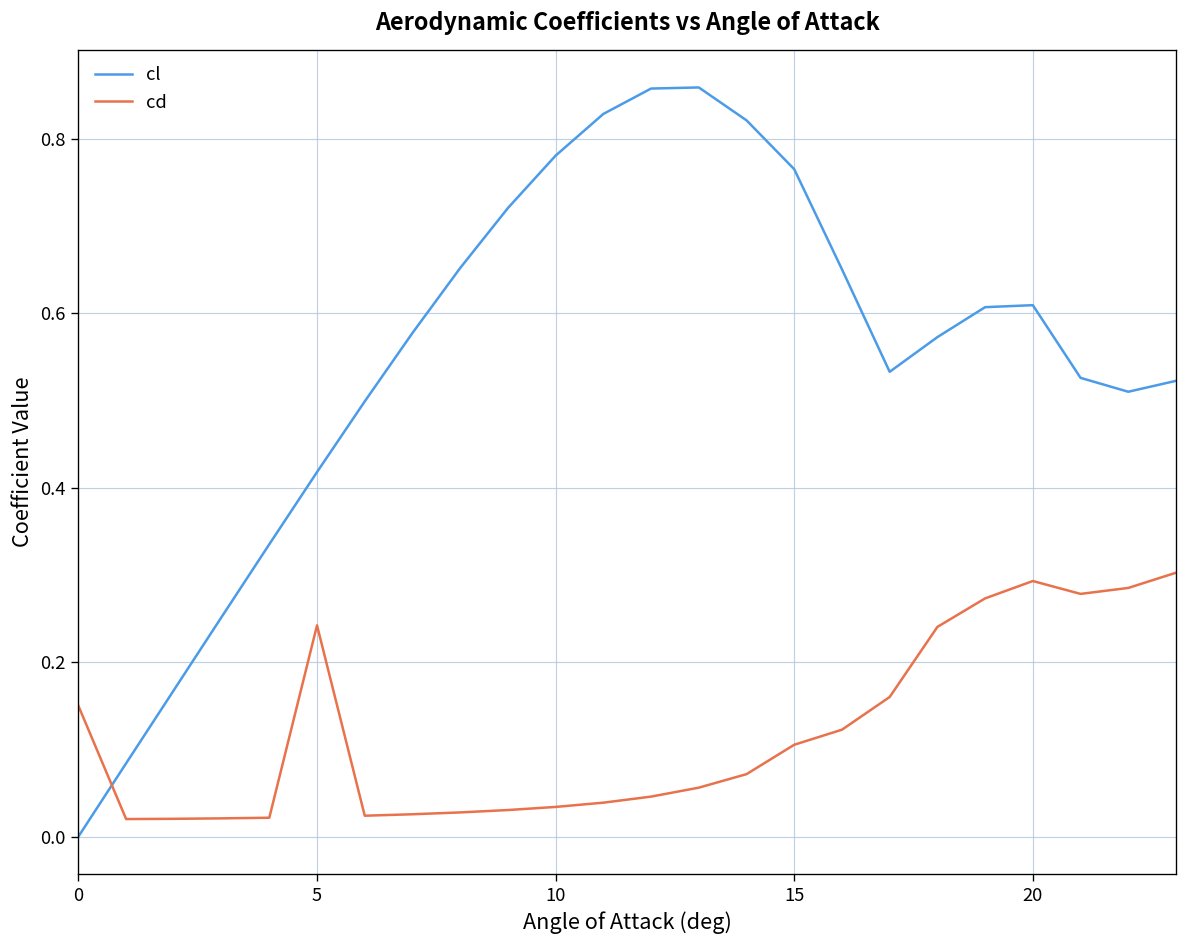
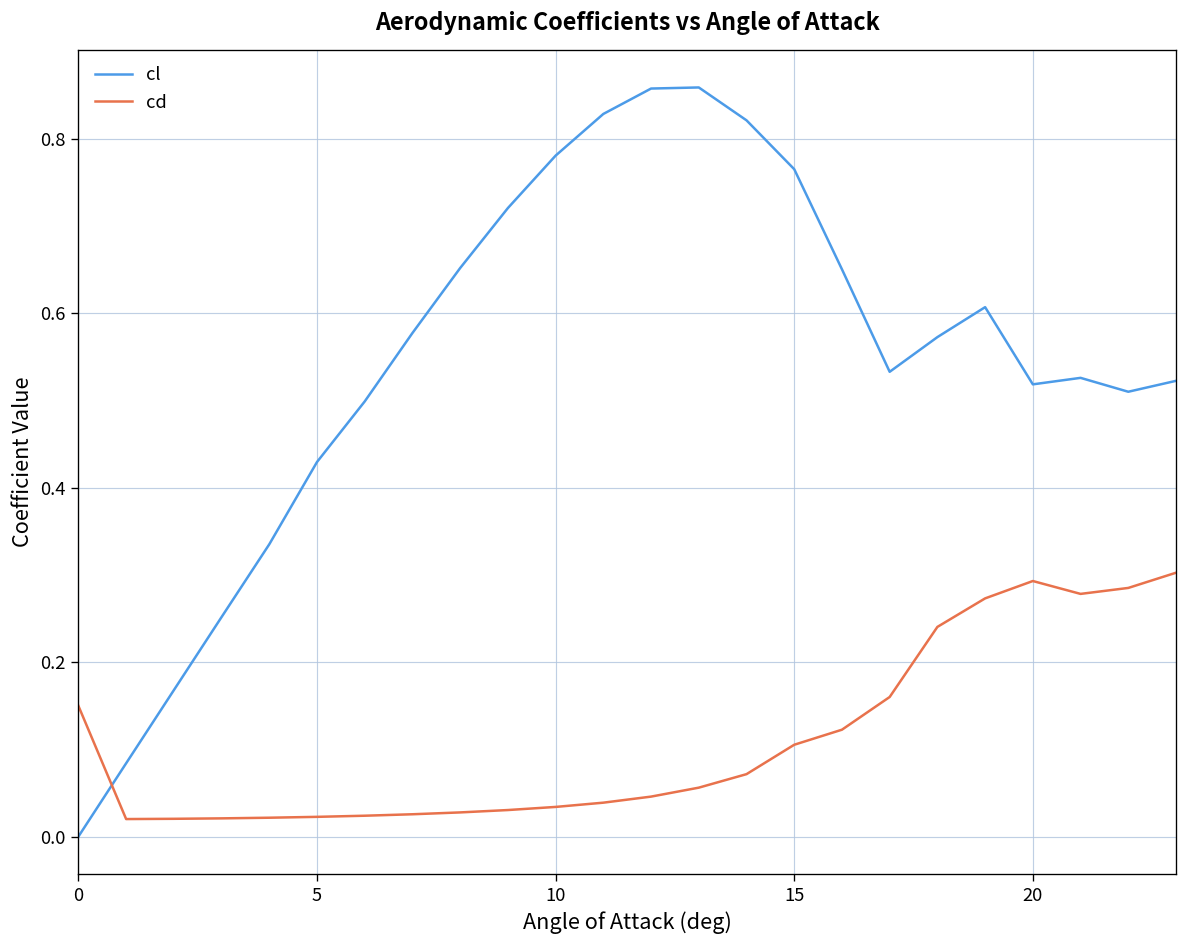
  {
    "cl": {
      "0": 0.00,
-     "5": 0.42,
+     "5": 0.43,
      "10": 0.78,
      "15": 0.77,
-     "20": 0.61
+     "20": 0.52
    },
    "cd": {
      "0": 0.15,
-     "5": 0.24,
+     "5": 0.02,
      "10": 0.03,
      "15": 0.11,
      "20": 0.29
    }
  }
